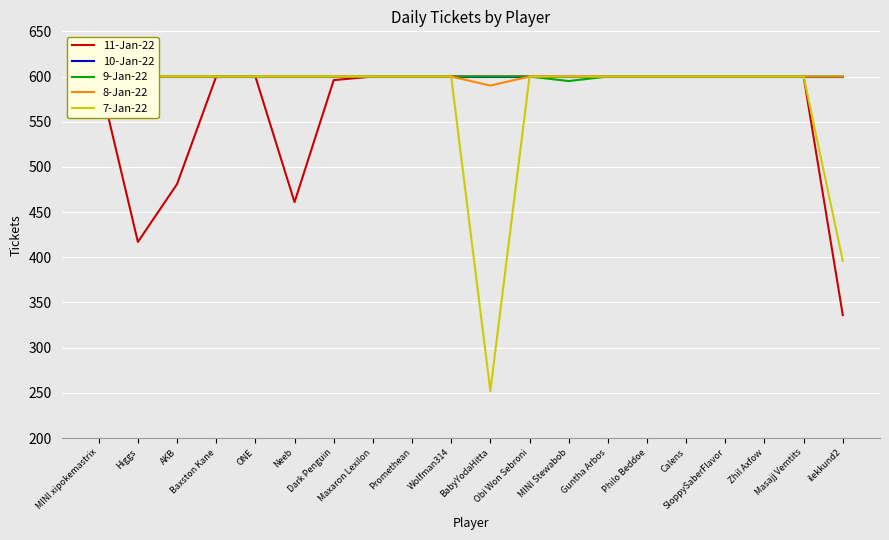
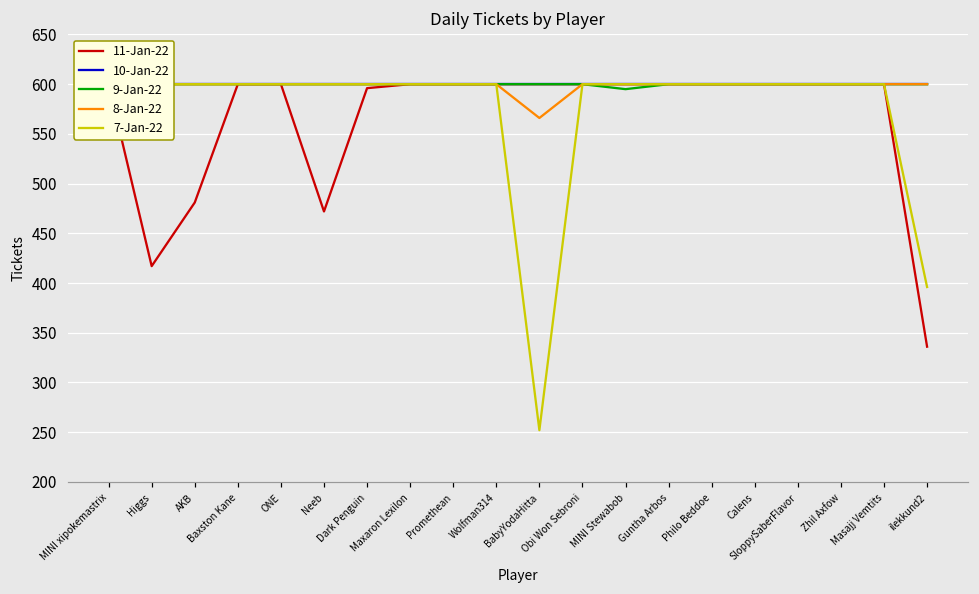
  {
    "11-Jan-22": {
      "Higgs": 420,
      "AKB": 480,
-     "Neeb": 460,
+     "Neeb": 470,
      "Dark Penguin": 600,
      "ilekkund2": 340
    },
    "9-Jan-22": {
      "MINI Stewabob": 600
    },
    "8-Jan-22": {
-     "BabyYodaHitta": 590
+     "BabyYodaHitta": 570
    },
    "7-Jan-22": {
      "BabyYodaHitta": 250,
      "ilekkund2": 400
    }
  }
